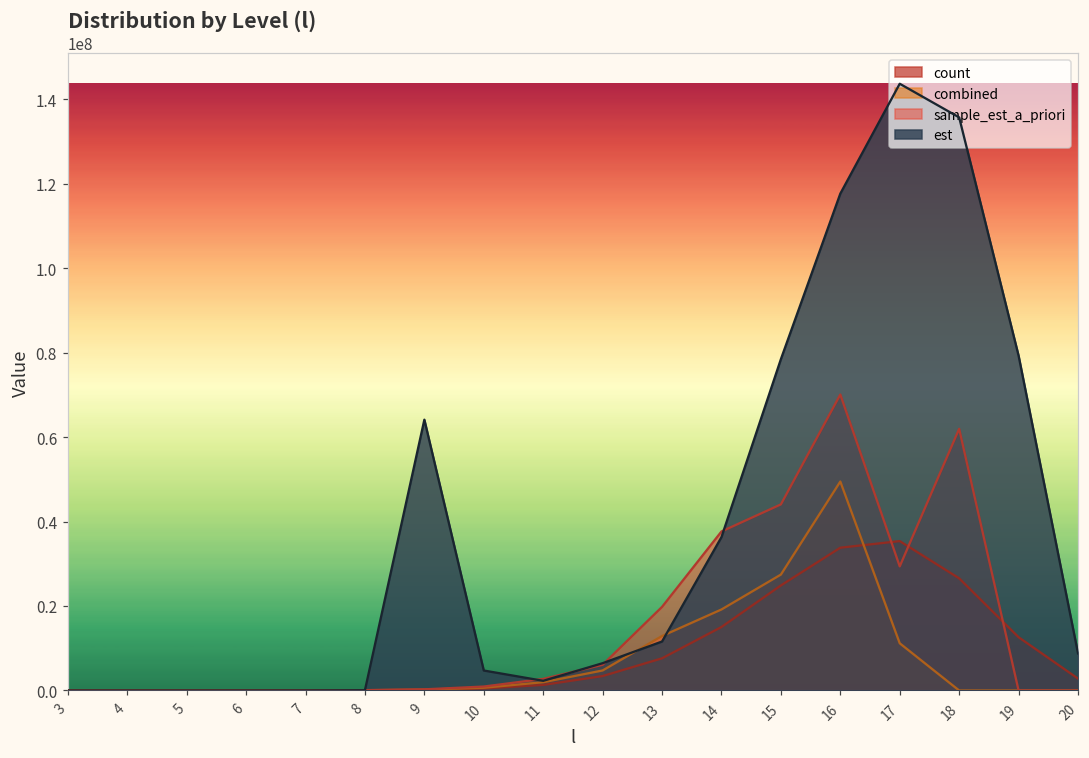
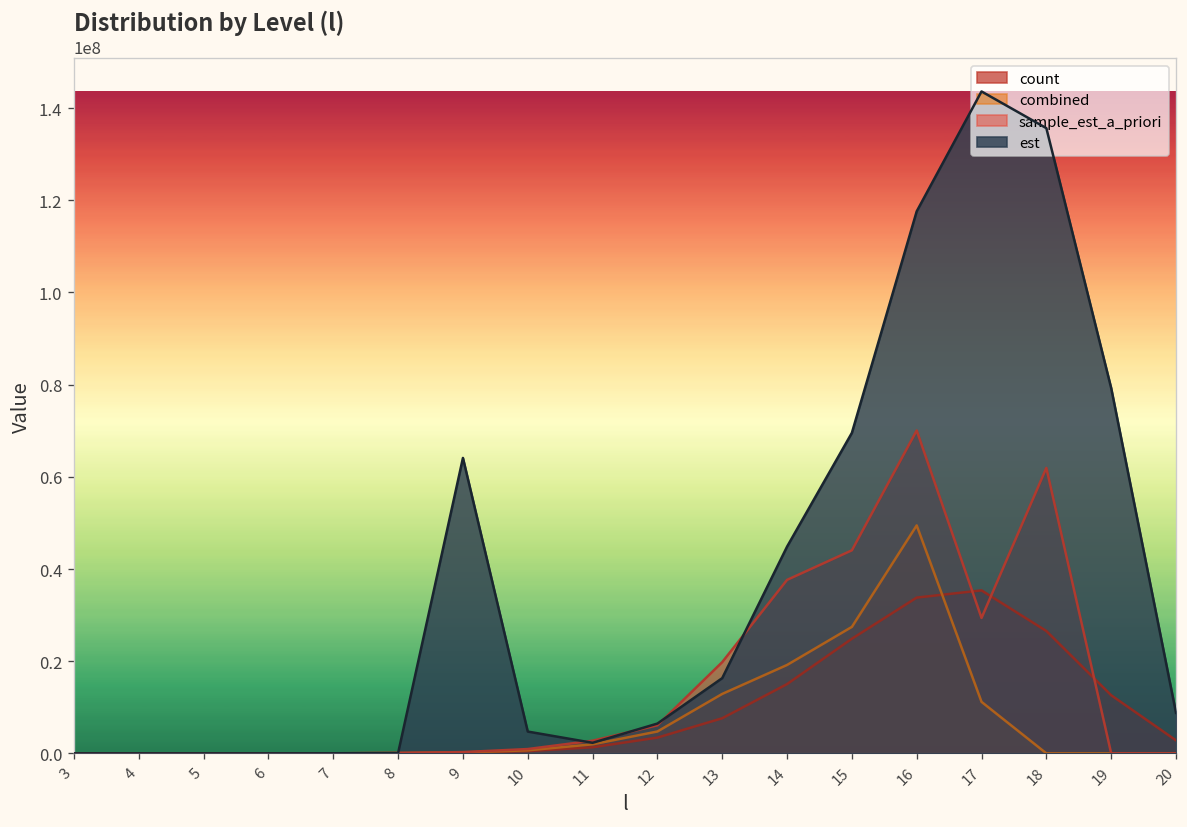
  {
    "est": {
      "9": 64000000,
      "10": 5000000,
-     "13": 12000000,
-     "14": 36000000,
-     "15": 78000000,
+     "13": 16000000,
+     "14": 45000000,
+     "15": 70000000,
      "16": 118000000,
      "19": 79000000,
      "20": 9000000
    }
  }
